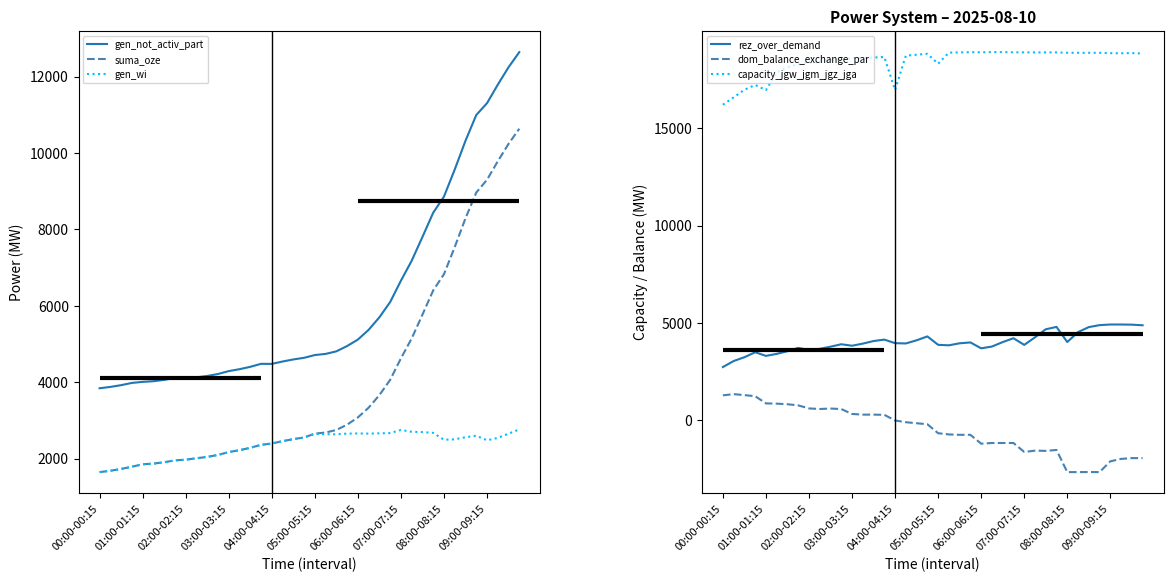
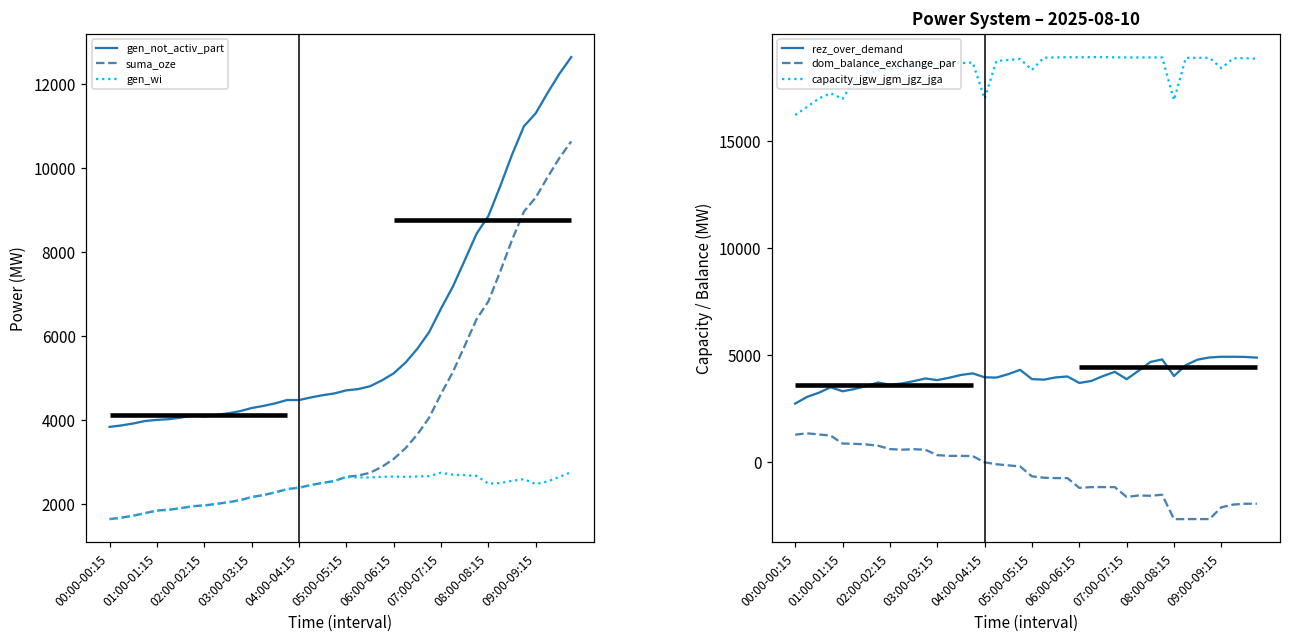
  {
    "Power System – 2025-08-10": {
      "capacity_jgw_jgm_jgz_jga": {
        "00:00-00:15": 16200,
        "01:00-01:15": 17000,
        "04:00-04:15": 17000,
        "05:00-05:15": 18300,
        "06:00-06:15": 18900,
        "07:00-07:15": 18900,
-       "08:00-08:15": 18900,
-       "09:00-09:15": 18900
+       "08:00-08:15": 16900,
+       "09:00-09:15": 18400
      }
    }
  }
